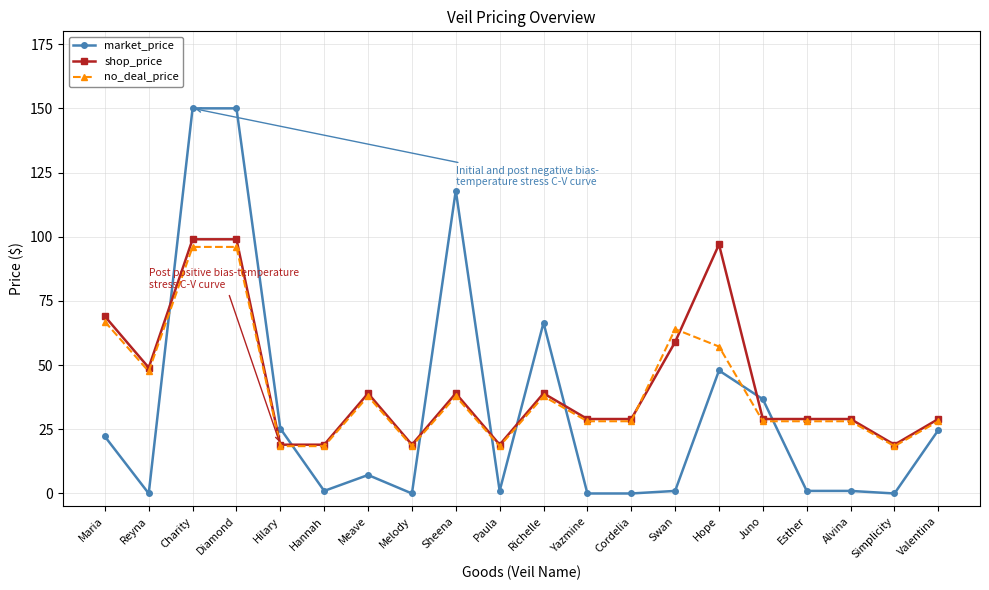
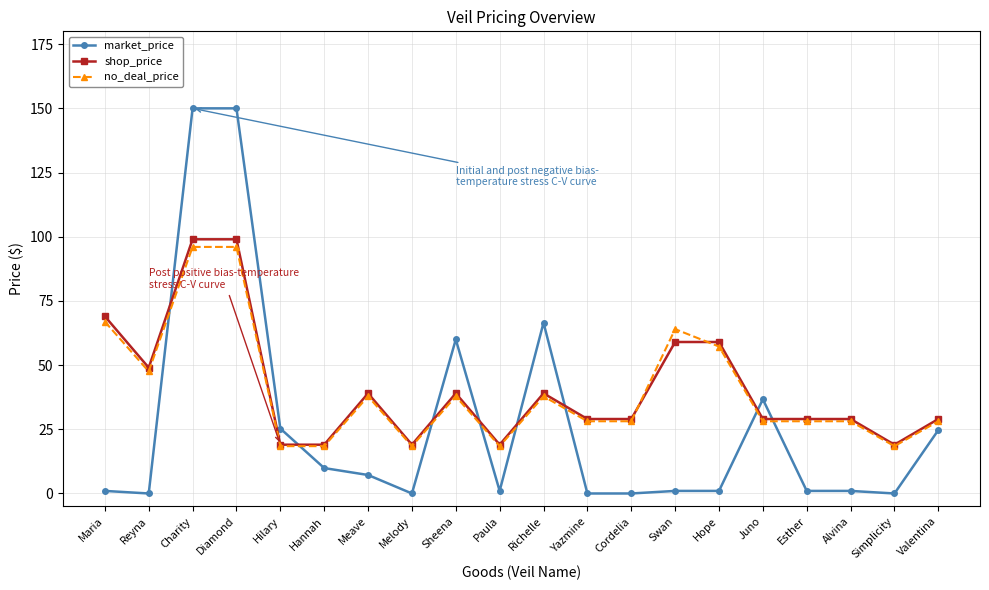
  {
    "market_price": {
-     "Maria": 22,
+     "Maria": 1,
      "Reyna": 0,
      "Charity": 150,
      "Diamond": 150,
      "Hilary": 25,
-     "Hannah": 1,
+     "Hannah": 10,
      "Meave": 7,
      "Melody": 0,
-     "Sheena": 118,
+     "Sheena": 60,
      "Paula": 1,
      "Richelle": 67,
      "Yazmine": 0,
      "Cordelia": 0,
      "Swan": 1,
-     "Hope": 48,
+     "Hope": 1,
      "Juno": 37,
      "Esther": 1,
      "Alvina": 1,
      "Simplicity": 0,
      "Valentina": 25
    },
    "shop_price": {
      "Maria": 69,
      "Reyna": 49,
      "Charity": 99,
      "Diamond": 99,
      "Meave": 39,
      "Sheena": 39,
      "Richelle": 39,
      "Swan": 59,
-     "Hope": 97
+     "Hope": 59
    },
    "no_deal_price": {
      "Maria": 67,
      "Reyna": 48,
      "Charity": 96,
      "Diamond": 96,
      "Meave": 38,
      "Sheena": 38,
      "Richelle": 38,
      "Swan": 64,
      "Hope": 57
    }
  }
